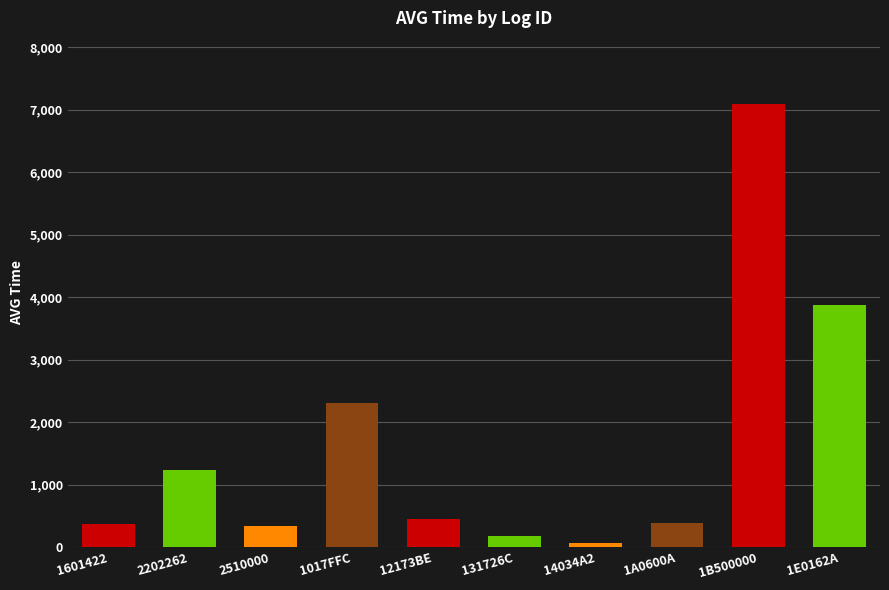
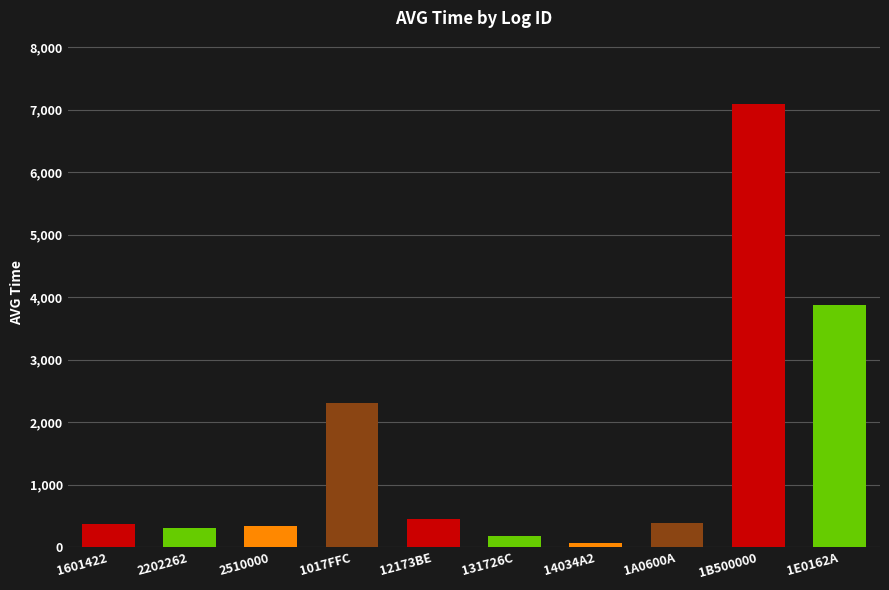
  {
    "1601422": "400",
-   "2202262": "1,200",
+   "2202262": "300",
    "2510000": "300",
    "1017FFC": "2,300",
    "12173BE": "500",
    "131726C": "200",
    "14034A2": "100",
    "1A0600A": "400",
    "1B500000": "7,100",
    "1E0162A": "3,900"
  }
